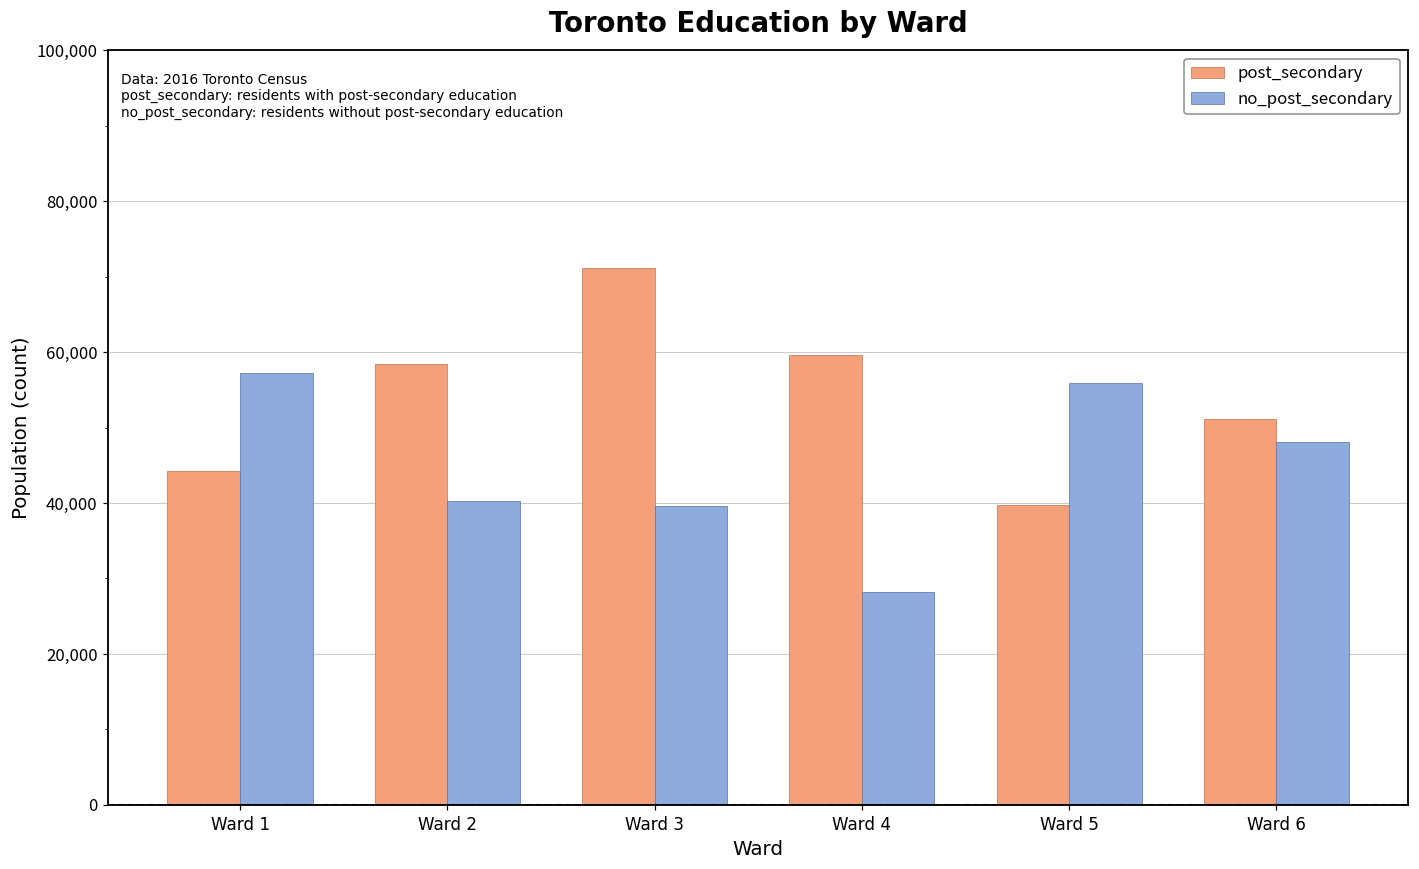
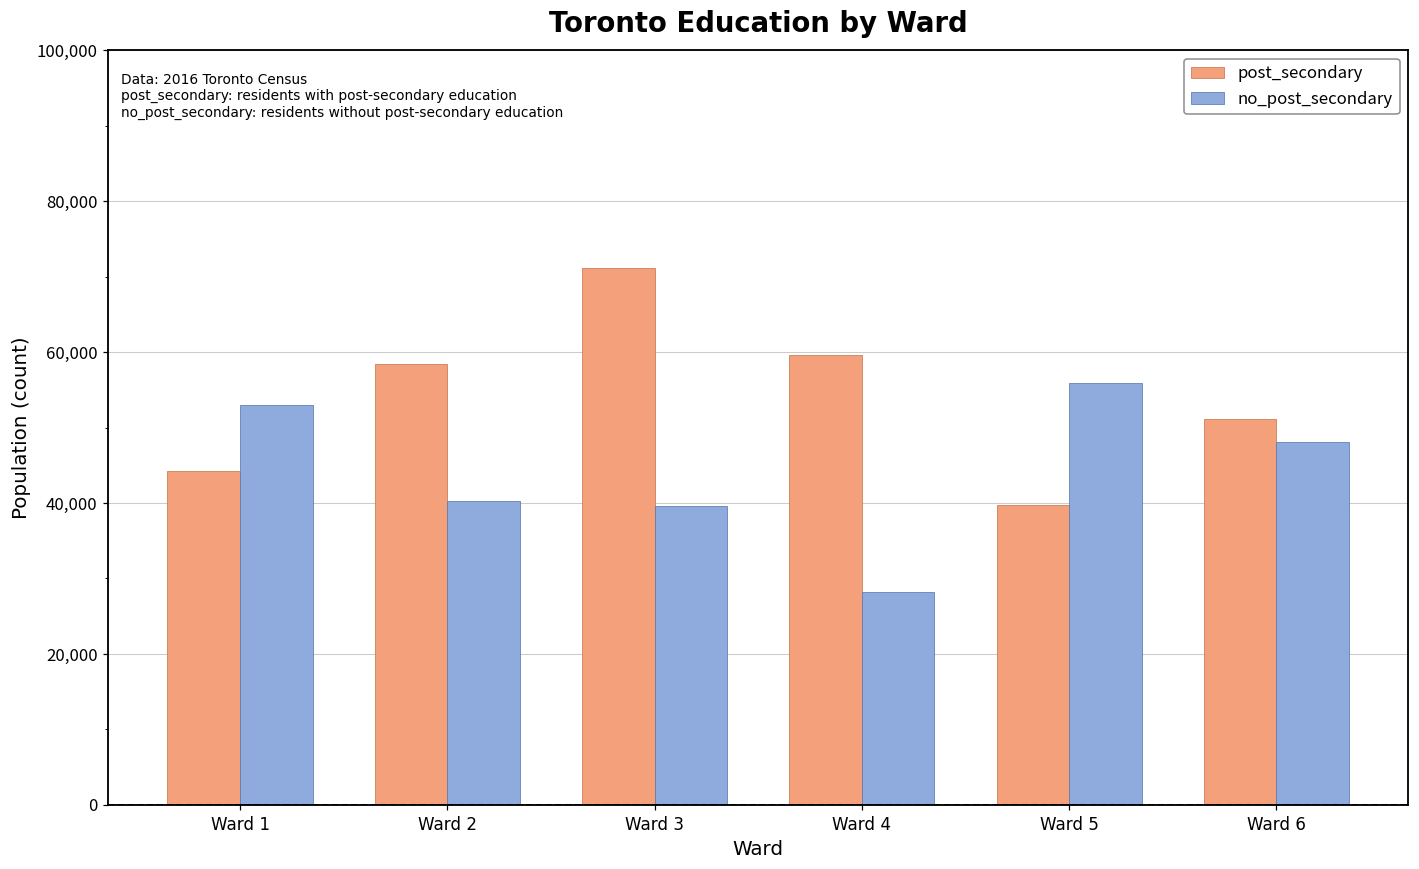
  {
    "post_secondary": {
      "Ward 1": "44,000",
      "Ward 2": "58,000",
      "Ward 3": "71,000",
      "Ward 4": "60,000",
      "Ward 5": "40,000",
      "Ward 6": "51,000"
    },
    "no_post_secondary": {
-     "Ward 1": "57,000",
+     "Ward 1": "53,000",
      "Ward 2": "40,000",
      "Ward 3": "40,000",
      "Ward 4": "28,000",
      "Ward 5": "56,000",
      "Ward 6": "48,000"
    }
  }
